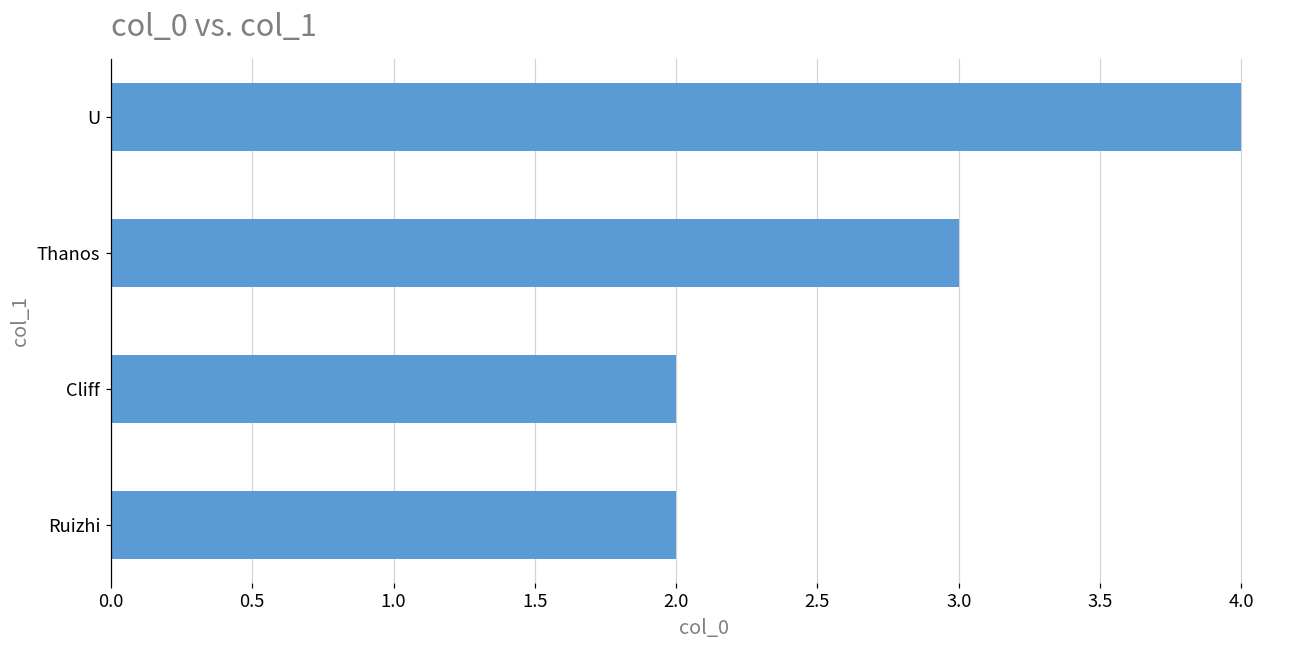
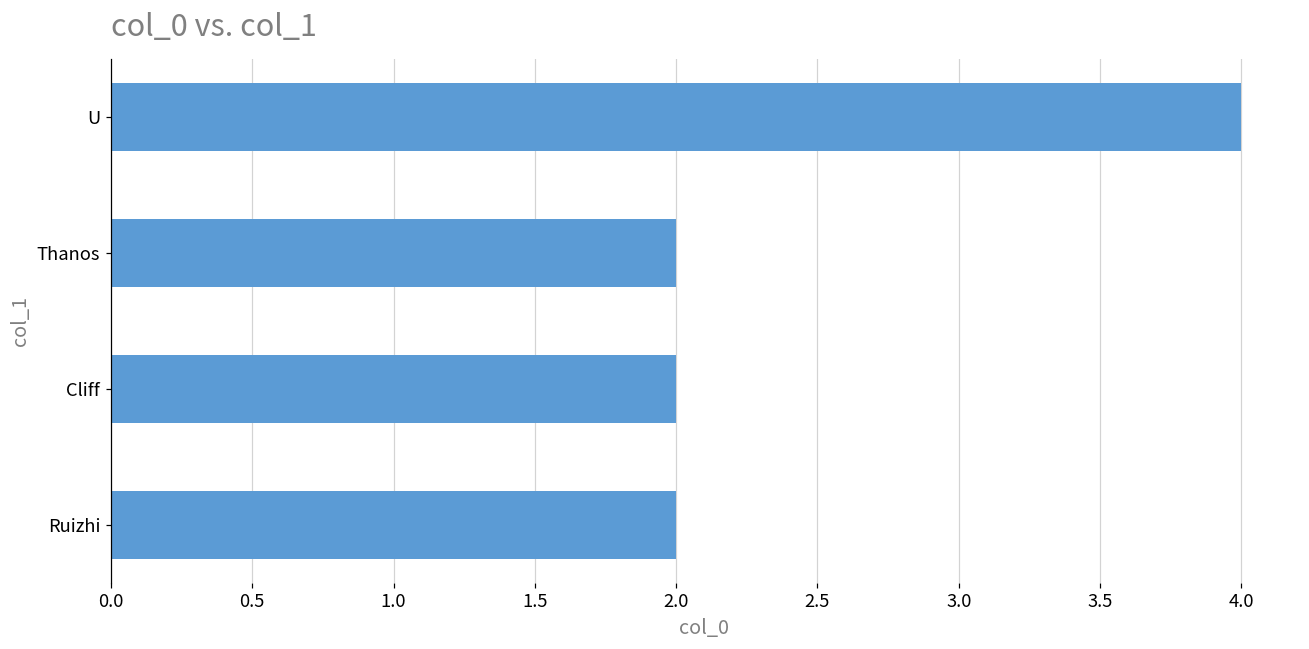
  {
    "U": 4,
-   "Thanos": 3,
+   "Thanos": 2,
    "Cliff": 2,
    "Ruizhi": 2
  }
